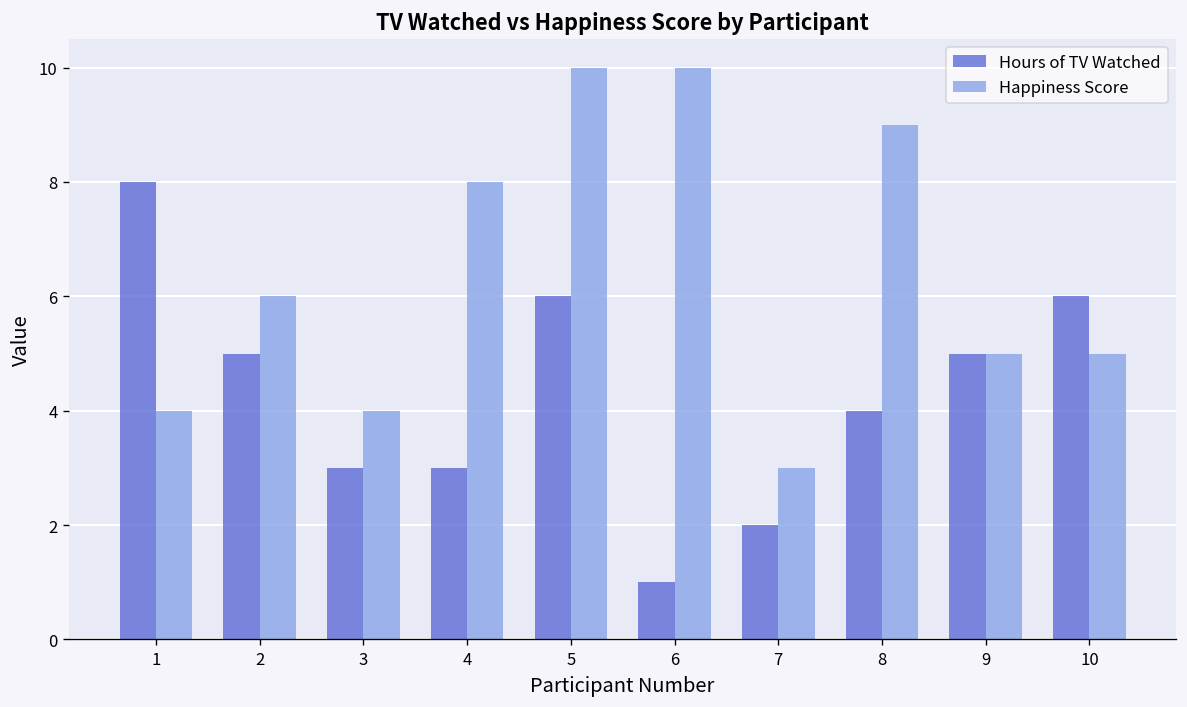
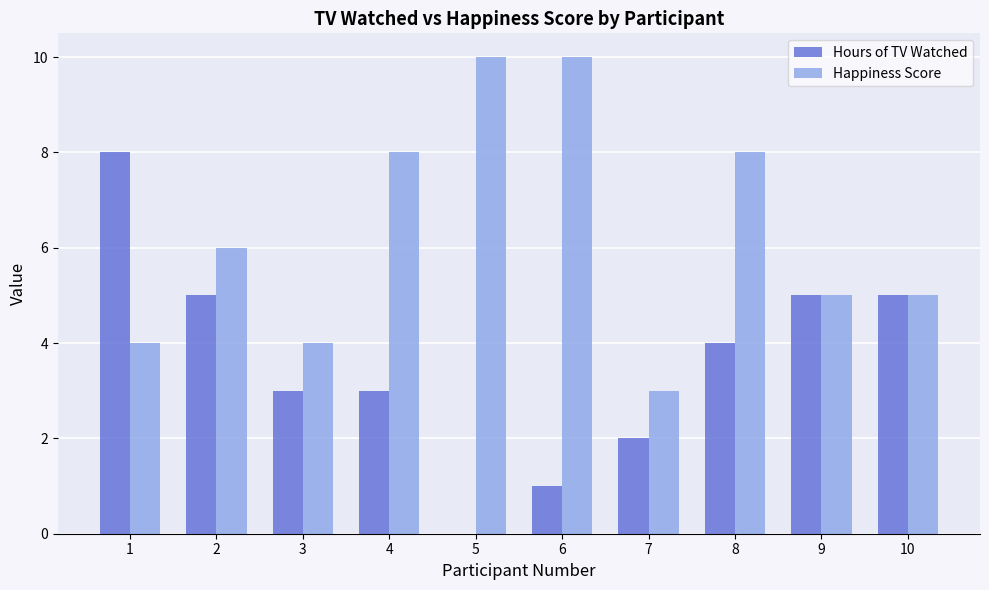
  {
    "Hours of TV Watched": {
      "1": 8,
      "2": 5,
      "3": 3,
      "4": 3,
-     "5": 6,
+     "5": 0,
      "6": 1,
      "7": 2,
      "8": 4,
      "9": 5,
-     "10": 6
+     "10": 5
    },
    "Happiness Score": {
      "1": 4,
      "2": 6,
      "3": 4,
      "4": 8,
      "5": 10,
      "6": 10,
      "7": 3,
-     "8": 9,
+     "8": 8,
      "9": 5,
      "10": 5
    }
  }
